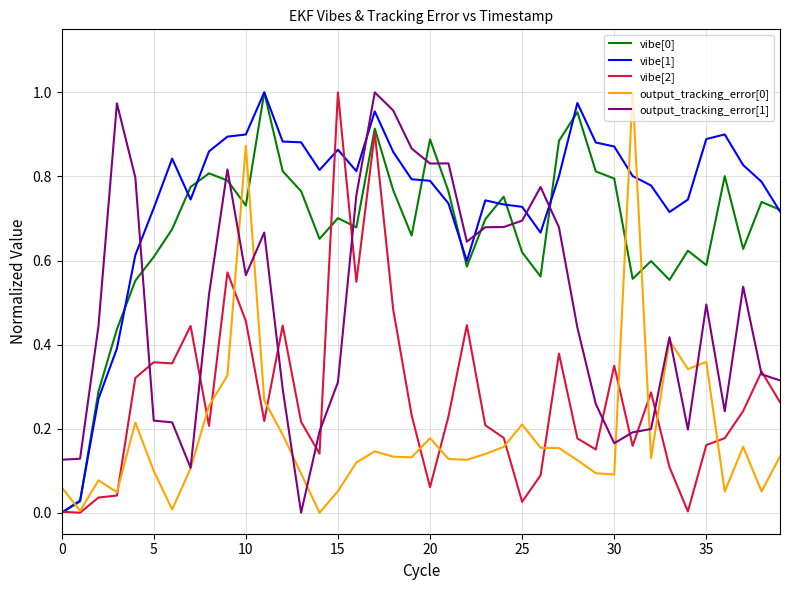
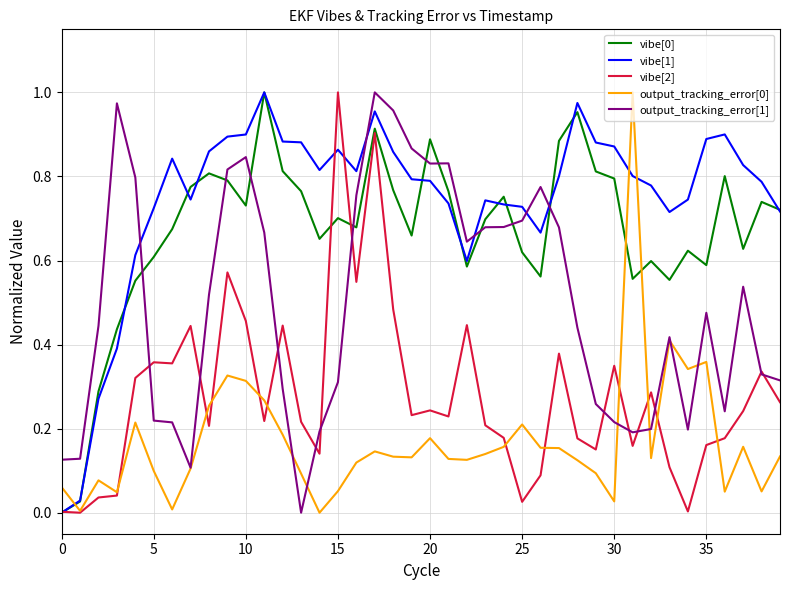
  {
    "vibe[0]": {
      "5": 0.61,
      "10": 0.73,
      "15": 0.70,
      "20": 0.89,
      "25": 0.62,
      "30": 0.80,
      "35": 0.59
    },
    "vibe[1]": {
      "5": 0.72,
      "10": 0.90,
      "15": 0.86,
      "20": 0.79,
      "25": 0.73,
      "30": 0.87,
      "35": 0.89
    },
    "vibe[2]": {
      "5": 0.36,
      "10": 0.46,
      "15": 1.00,
-     "20": 0.06,
+     "20": 0.24,
      "25": 0.03,
      "30": 0.35,
      "35": 0.16
    },
    "output_tracking_error[0]": {
      "0": 0.06,
      "5": 0.10,
-     "10": 0.87,
+     "10": 0.31,
      "15": 0.05,
      "20": 0.18,
      "25": 0.21,
-     "30": 0.09,
+     "30": 0.03,
      "35": 0.36
    },
    "output_tracking_error[1]": {
      "0": 0.13,
      "5": 0.22,
-     "10": 0.57,
+     "10": 0.85,
      "15": 0.31,
      "20": 0.83,
      "25": 0.69,
-     "30": 0.17,
-     "35": 0.50
+     "30": 0.22,
+     "35": 0.48
    }
  }
